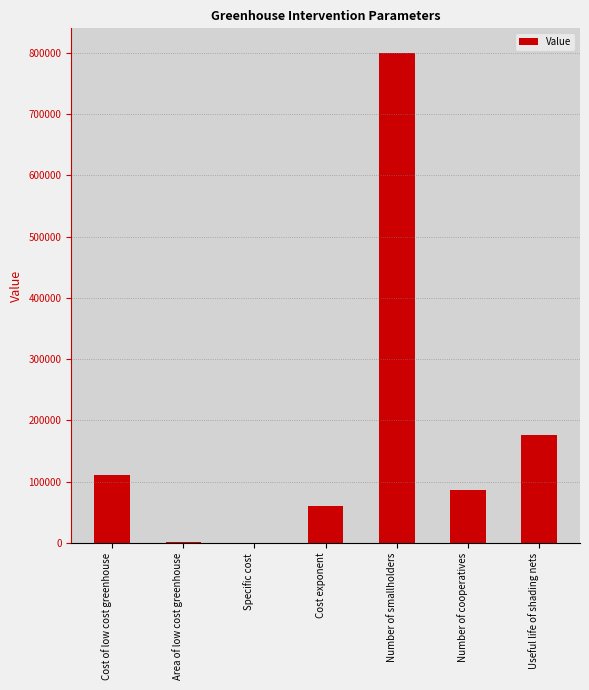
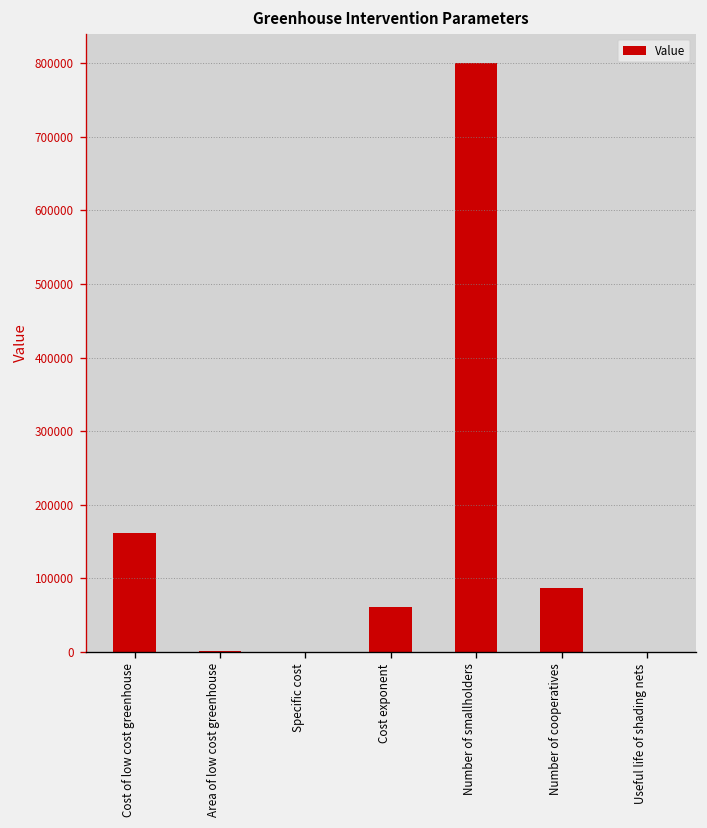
  {
-   "Cost of low cost greenhouse": 110000,
+   "Cost of low cost greenhouse": 160000,
    "Cost exponent": 60000,
    "Number of smallholders": 800000,
    "Number of cooperatives": 90000,
-   "Useful life of shading nets": 180000
+   "Useful life of shading nets": 0
  }
